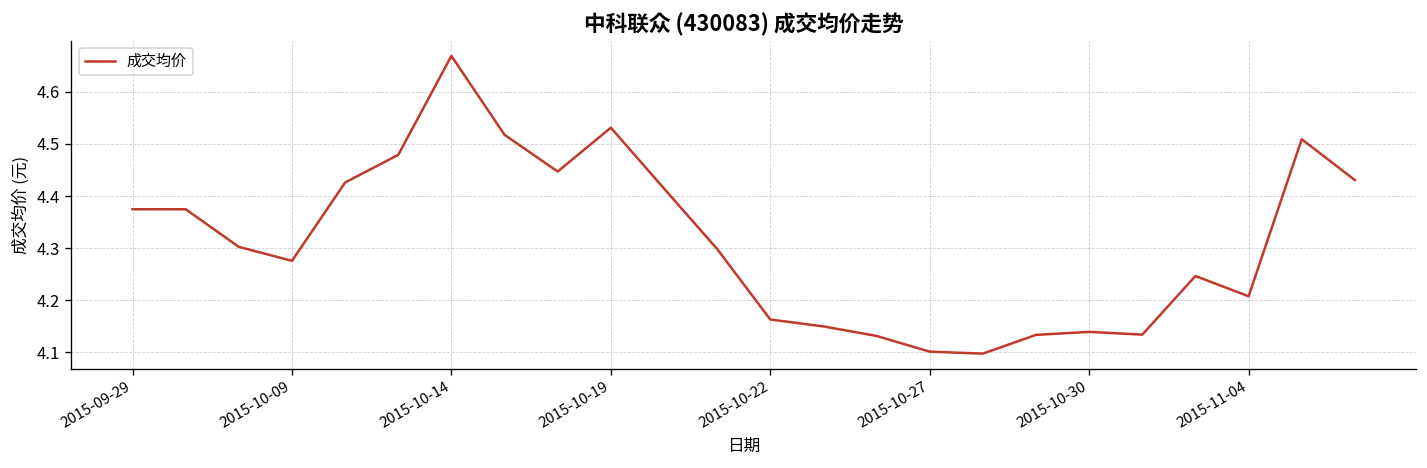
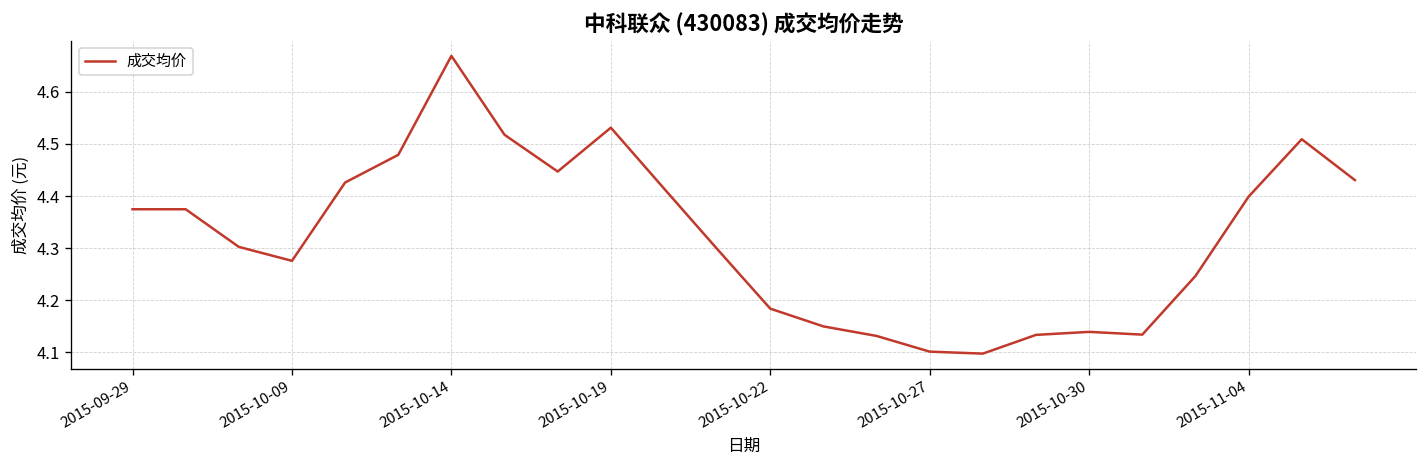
  {
    "2015-09-29": 4.37,
    "2015-10-09": 4.28,
    "2015-10-14": 4.67,
    "2015-10-19": 4.53,
-   "2015-10-22": 4.16,
+   "2015-10-22": 4.18,
    "2015-10-27": 4.10,
    "2015-10-30": 4.14,
-   "2015-11-04": 4.21
+   "2015-11-04": 4.40
  }
